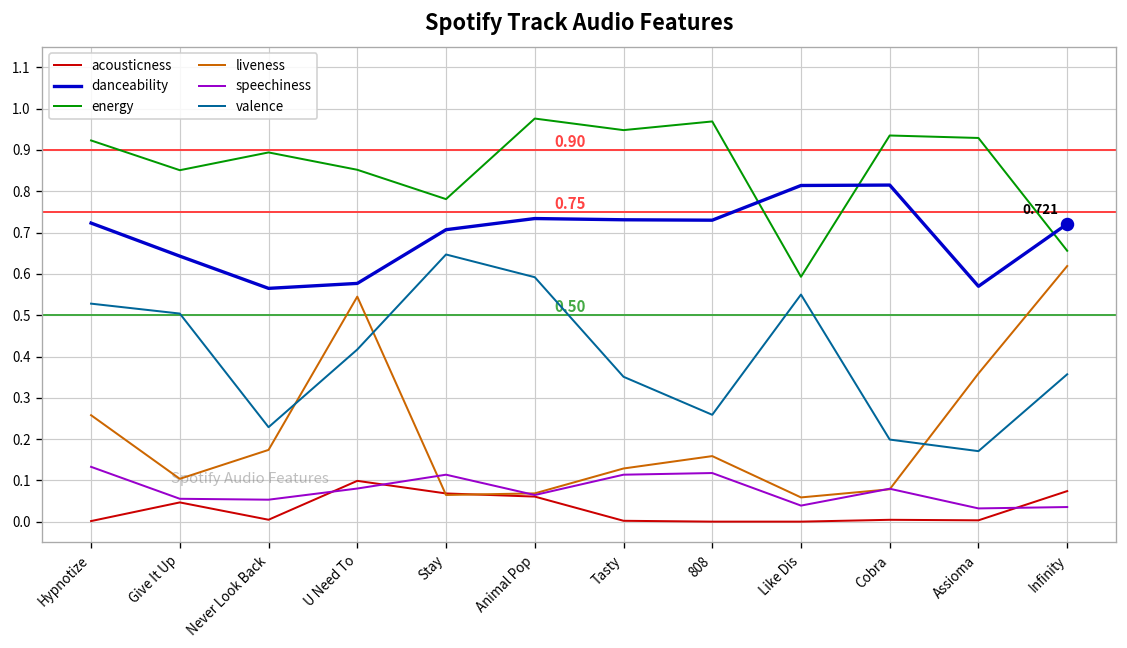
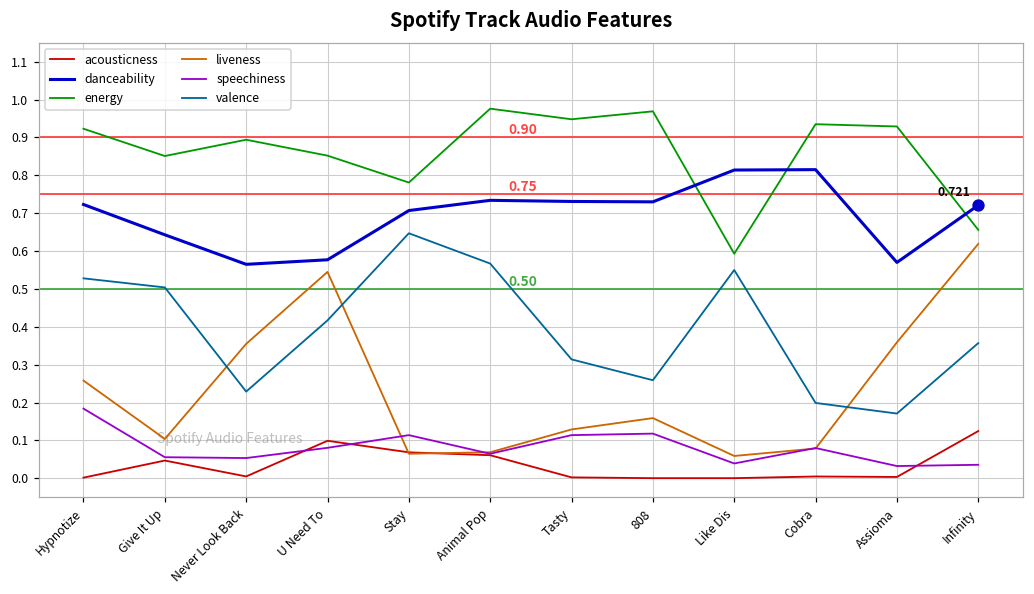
  {
    "acousticness": {
      "Hypnotize": 0.00,
      "Give It Up": 0.05,
      "Never Look Back": 0.00,
      "U Need To": 0.10,
      "Tasty": 0.00,
      "808": 0.00,
      "Like Dis": 0.00,
      "Cobra": 0.00,
      "Assioma": 0.00,
-     "Infinity": 0.07
+     "Infinity": 0.12
    },
    "energy": {
      "Hypnotize": 0.92,
      "Give It Up": 0.85,
      "Never Look Back": 0.89,
      "U Need To": 0.85,
      "Stay": 0.78,
      "Tasty": 0.95,
      "808": 0.97,
      "Like Dis": 0.59,
      "Cobra": 0.94,
      "Assioma": 0.93,
      "Infinity": 0.66
    },
    "liveness": {
      "Hypnotize": 0.26,
      "Give It Up": 0.10,
-     "Never Look Back": 0.17,
+     "Never Look Back": 0.36,
      "U Need To": 0.55,
      "Tasty": 0.13,
      "808": 0.16,
      "Like Dis": 0.06,
      "Assioma": 0.36,
      "Infinity": 0.62
    },
    "speechiness": {
-     "Hypnotize": 0.13,
+     "Hypnotize": 0.18,
      "Give It Up": 0.06,
      "Never Look Back": 0.05,
      "U Need To": 0.08,
      "Stay": 0.11,
      "Tasty": 0.11,
      "808": 0.12,
      "Like Dis": 0.04,
      "Assioma": 0.03,
      "Infinity": 0.04
    },
    "valence": {
      "Hypnotize": 0.53,
      "Give It Up": 0.50,
      "Never Look Back": 0.23,
      "U Need To": 0.42,
      "Stay": 0.65,
-     "Animal Pop": 0.59,
-     "Tasty": 0.35,
+     "Animal Pop": 0.57,
+     "Tasty": 0.31,
      "808": 0.26,
      "Like Dis": 0.55,
      "Cobra": 0.20,
      "Assioma": 0.17,
      "Infinity": 0.36
    }
  }
